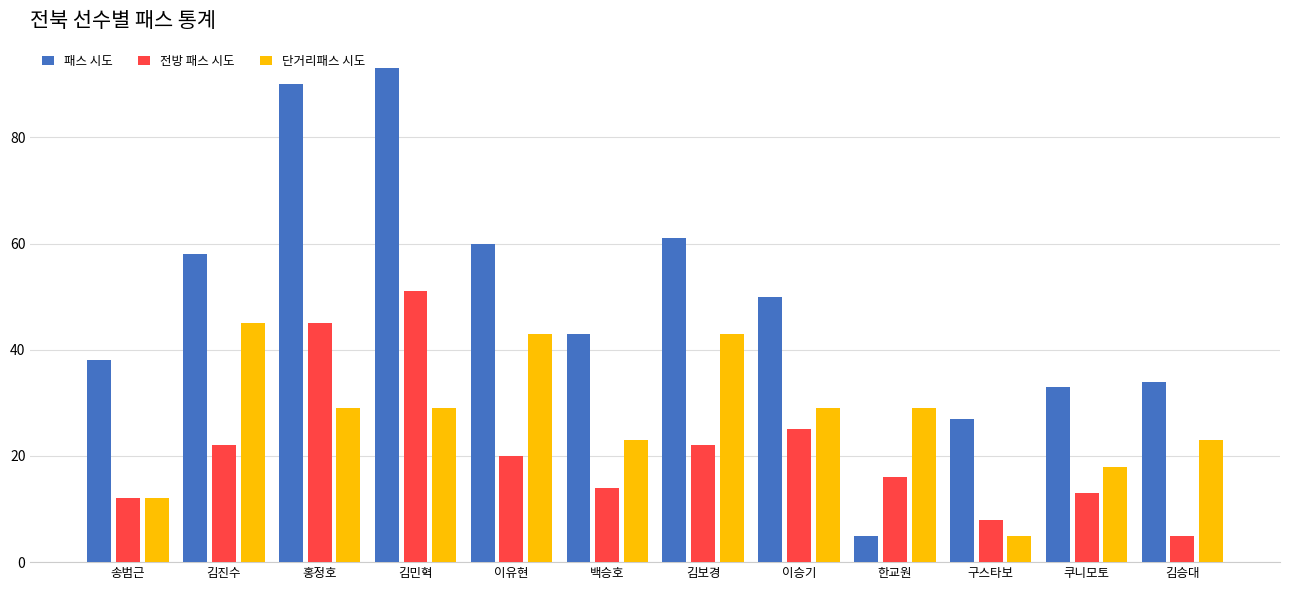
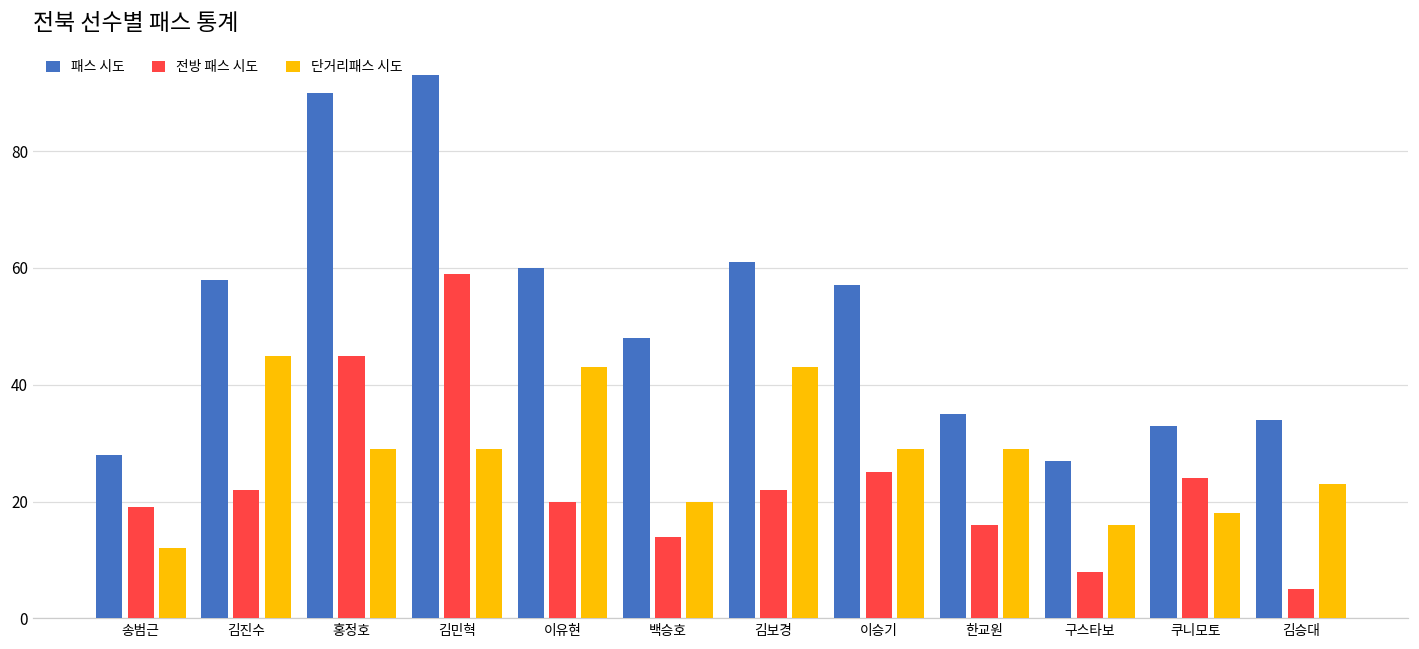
  {
    "패스 시도": {
-     "송범근": 38,
+     "송범근": 28,
      "김진수": 58,
      "홍정호": 90,
      "김민혁": 93,
      "이유현": 60,
-     "백승호": 43,
+     "백승호": 48,
      "김보경": 61,
-     "이승기": 50,
-     "한교원": 5,
+     "이승기": 57,
+     "한교원": 35,
      "구스타보": 27,
      "쿠니모토": 33,
      "김승대": 34
    },
    "전방 패스 시도": {
-     "송범근": 12,
+     "송범근": 19,
      "김진수": 22,
      "홍정호": 45,
-     "김민혁": 51,
+     "김민혁": 59,
      "이유현": 20,
      "백승호": 14,
      "김보경": 22,
      "이승기": 25,
      "한교원": 16,
      "구스타보": 8,
-     "쿠니모토": 13,
+     "쿠니모토": 24,
      "김승대": 5
    },
    "단거리패스 시도": {
      "송범근": 12,
      "김진수": 45,
      "홍정호": 29,
      "김민혁": 29,
      "이유현": 43,
-     "백승호": 23,
+     "백승호": 20,
      "김보경": 43,
      "이승기": 29,
      "한교원": 29,
-     "구스타보": 5,
+     "구스타보": 16,
      "쿠니모토": 18,
      "김승대": 23
    }
  }
